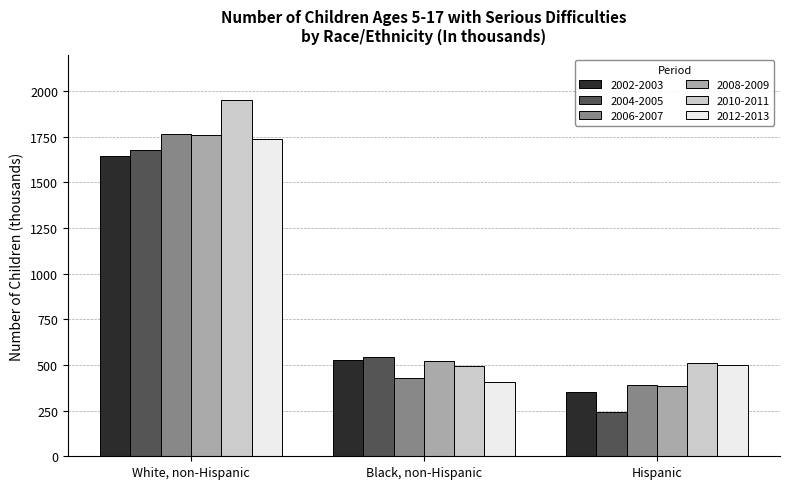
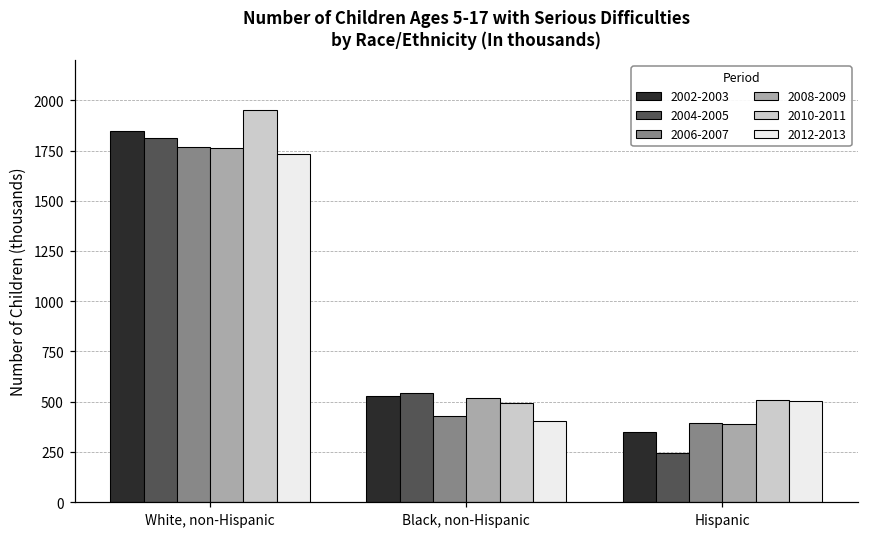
  {
    "2002-2003": {
-     "White, non-Hispanic": 1650,
+     "White, non-Hispanic": 1850,
      "Black, non-Hispanic": 530,
      "Hispanic": 350
    },
    "2004-2005": {
-     "White, non-Hispanic": 1680,
+     "White, non-Hispanic": 1810,
      "Black, non-Hispanic": 540,
      "Hispanic": 240
    }
  }
